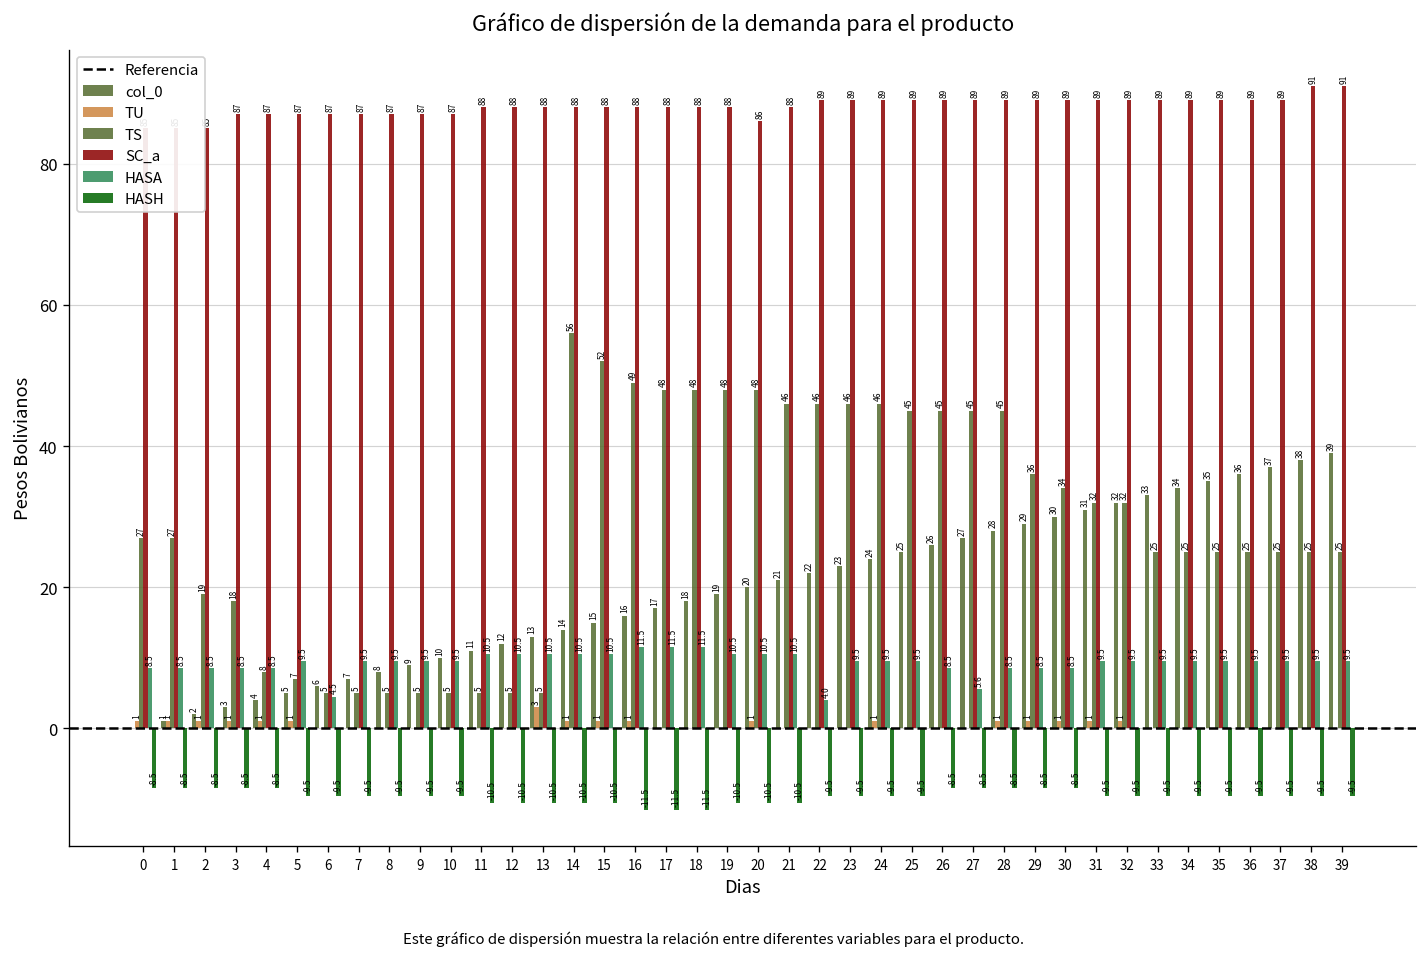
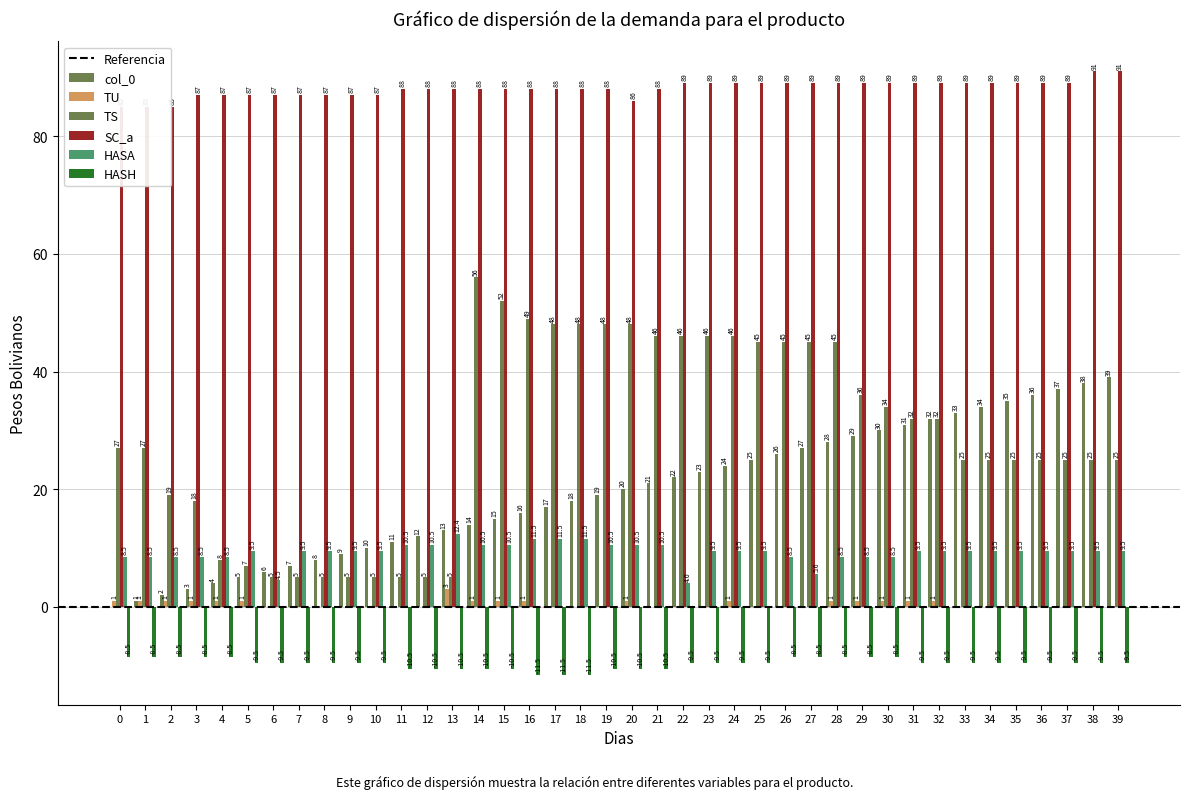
  {
    "TU": {
      "0": 1,
      "2": 1,
      "3": 1,
      "4": 1,
      "5": 1,
      "13": 3,
      "14": 1,
      "15": 1,
      "16": 1,
      "20": 1,
      "24": 1,
      "28": 1,
      "29": 1,
      "30": 1,
      "31": 1,
      "32": 1
    },
    "SC_a": {
      "3": 87,
      "4": 87,
      "5": 87,
      "6": 87,
      "7": 87,
      "8": 87,
      "9": 87,
      "10": 87,
      "11": 88,
      "12": 88,
      "13": 88,
      "14": 88,
      "15": 88,
      "16": 88,
      "17": 88,
      "18": 88,
      "19": 88,
      "20": 86,
      "21": 88,
      "22": 89,
      "23": 89,
      "24": 89,
      "25": 89,
      "26": 89,
      "27": 89,
      "28": 89,
      "29": 89,
      "30": 89,
      "31": 89,
      "32": 89,
      "33": 89,
      "34": 89,
      "35": 89,
      "36": 89,
      "37": 89,
      "38": 91,
      "39": 91
    },
    "HASA": {
      "0": 8.5,
      "1": 8.5,
      "2": 8.5,
      "3": 8.5,
      "4": 8,
      "5": 9.5,
      "6": 4.5,
      "7": 9.5,
      "8": 9.5,
      "9": 9.5,
      "10": 9.5,
      "11": 10.5,
      "12": 10.5,
-     "13": 10.5,
+     "13": 12.4,
      "14": 10.5,
      "15": 10.5,
      "16": 11.5,
      "17": 11.5,
      "18": 11.5,
      "19": 10.5,
      "20": 10.5,
      "21": 10.5,
      "22": 4.0,
      "23": 9.5,
      "24": 9.5,
      "25": 9.5,
      "26": 8.5,
      "27": 5.6,
      "28": 8.5,
      "29": 8.5,
      "30": 8.5,
      "31": 9.5,
      "32": 9.5,
      "33": 9.5,
      "34": 9.5,
      "35": 9.5,
      "36": 9.5,
      "37": 9.5,
      "38": 9.5,
      "39": 9.5
    },
    "HASH": {
      "0": -8.5,
      "1": -8.5,
      "2": -8.5,
      "3": -8.5,
      "4": -8.5,
      "5": -9.5,
      "6": -9.5,
      "7": -9.5,
      "8": -9.5,
      "9": -9.5,
      "10": -9.5,
      "11": -10.5,
      "12": -10.5,
      "13": -10.5,
      "14": -10.5,
      "15": -10.5,
      "16": -11.5,
      "17": -11.5,
      "18": -11.5,
      "19": -10.5,
      "20": -10.5,
      "21": -10.5,
      "22": -9.5,
      "23": -9.5,
      "24": -9.5,
      "25": -9.5,
      "26": -8.5,
      "27": -8.5,
      "28": -8.5,
      "29": -8.5,
      "30": -8.5,
      "31": -9.5,
      "32": -9.5,
      "33": -9.5,
      "34": -9.5,
      "35": -9.5,
      "36": -9.5,
      "37": -9.5,
      "38": -9.5,
      "39": -9.5
    }
  }
